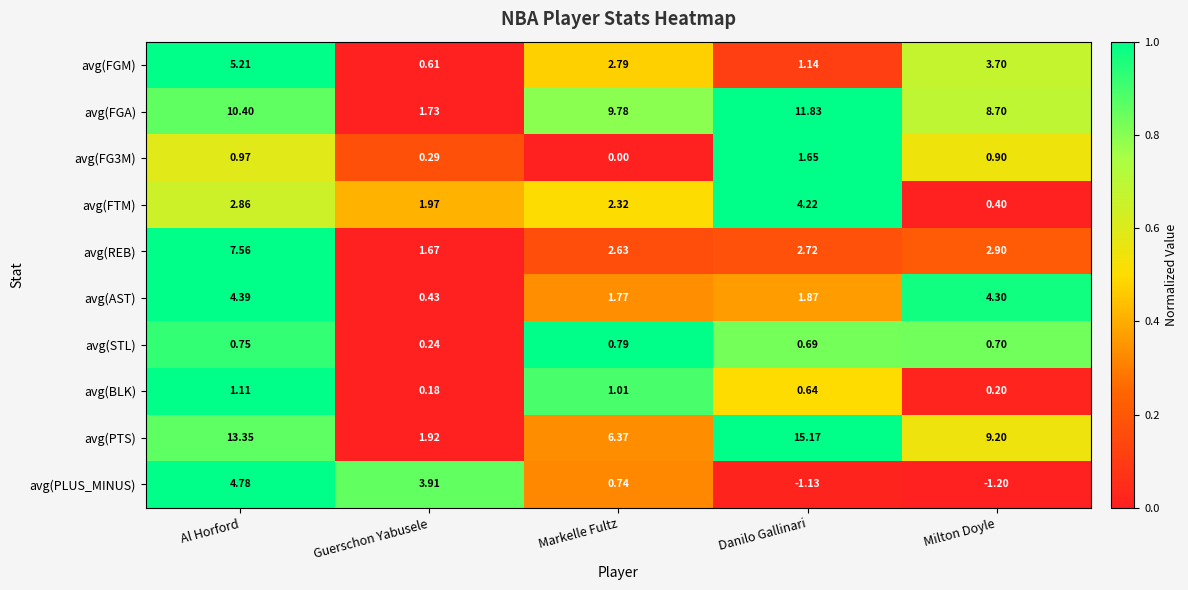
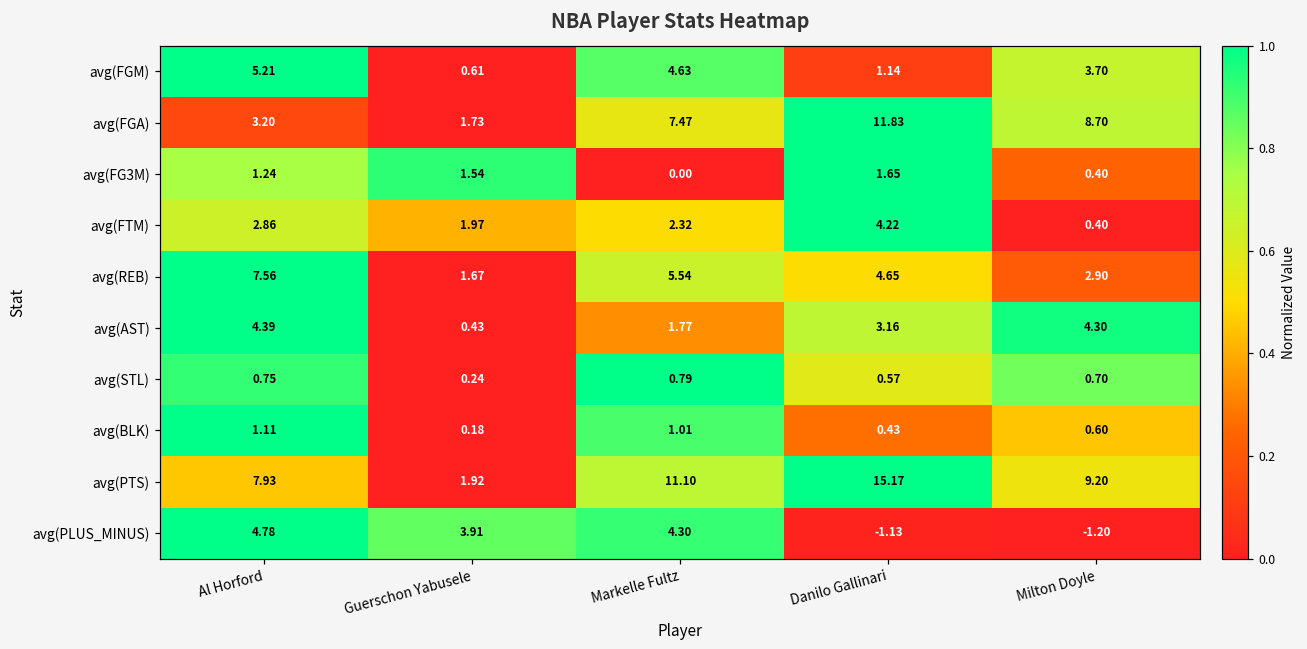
  {
    "avg(FGM)": {
      "Al Horford": 5.21,
      "Guerschon Yabusele": 0.61,
-     "Markelle Fultz": 2.79,
+     "Markelle Fultz": 4.63,
      "Danilo Gallinari": 1.14,
      "Milton Doyle": 3.70
    },
    "avg(FGA)": {
-     "Al Horford": 10.40,
+     "Al Horford": 3.20,
      "Guerschon Yabusele": 1.73,
-     "Markelle Fultz": 9.78,
+     "Markelle Fultz": 7.47,
      "Danilo Gallinari": 11.83,
      "Milton Doyle": 8.70
    },
    "avg(FG3M)": {
-     "Al Horford": 0.97,
-     "Guerschon Yabusele": 0.29,
+     "Al Horford": 1.24,
+     "Guerschon Yabusele": 1.54,
      "Markelle Fultz": 0.00,
      "Danilo Gallinari": 1.65,
-     "Milton Doyle": 0.90
+     "Milton Doyle": 0.40
    },
    "avg(FTM)": {
      "Al Horford": 2.86,
      "Guerschon Yabusele": 1.97,
      "Markelle Fultz": 2.32,
      "Danilo Gallinari": 4.22,
      "Milton Doyle": 0.40
    },
    "avg(REB)": {
      "Al Horford": 7.56,
      "Guerschon Yabusele": 1.67,
-     "Markelle Fultz": 2.63,
-     "Danilo Gallinari": 2.72,
+     "Markelle Fultz": 5.54,
+     "Danilo Gallinari": 4.65,
      "Milton Doyle": 2.90
    },
    "avg(AST)": {
      "Al Horford": 4.39,
      "Guerschon Yabusele": 0.43,
      "Markelle Fultz": 1.77,
-     "Danilo Gallinari": 1.87,
+     "Danilo Gallinari": 3.16,
      "Milton Doyle": 4.30
    },
    "avg(STL)": {
      "Al Horford": 0.75,
      "Guerschon Yabusele": 0.24,
      "Markelle Fultz": 0.79,
-     "Danilo Gallinari": 0.69,
+     "Danilo Gallinari": 0.57,
      "Milton Doyle": 0.70
    },
    "avg(BLK)": {
      "Al Horford": 1.11,
      "Guerschon Yabusele": 0.18,
      "Markelle Fultz": 1.01,
-     "Danilo Gallinari": 0.64,
-     "Milton Doyle": 0.20
+     "Danilo Gallinari": 0.43,
+     "Milton Doyle": 0.60
    },
    "avg(PTS)": {
-     "Al Horford": 13.35,
+     "Al Horford": 7.93,
      "Guerschon Yabusele": 1.92,
-     "Markelle Fultz": 6.37,
+     "Markelle Fultz": 11.10,
      "Danilo Gallinari": 15.17,
      "Milton Doyle": 9.20
    },
    "avg(PLUS_MINUS)": {
      "Al Horford": 4.78,
      "Guerschon Yabusele": 3.91,
-     "Markelle Fultz": 0.74,
+     "Markelle Fultz": 4.30,
      "Danilo Gallinari": -1.13,
      "Milton Doyle": -1.20
    }
  }
